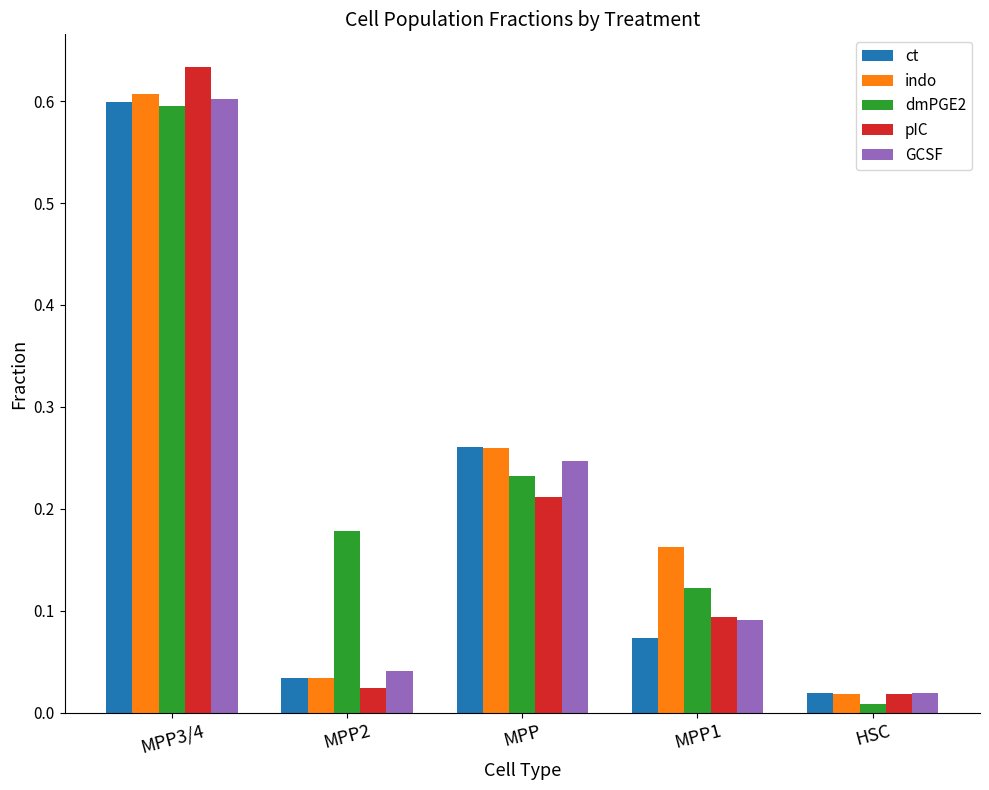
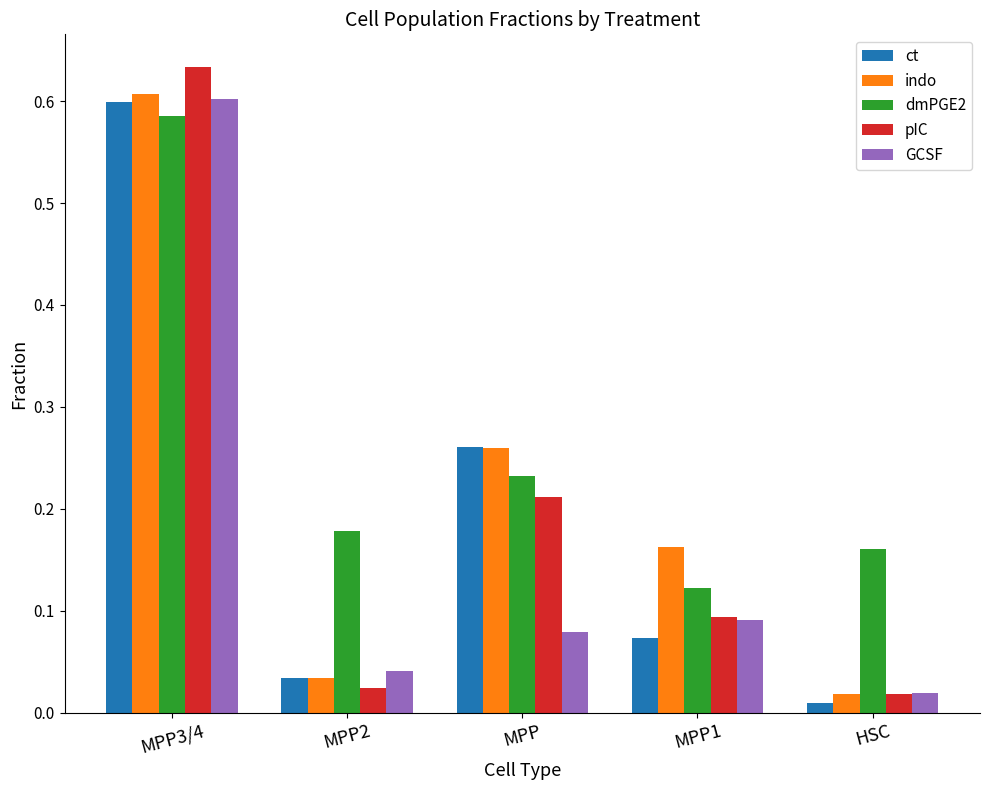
  {
    "ct": {
      "MPP3/4": 0.599,
      "MPP2": 0.034,
      "MPP": 0.261,
      "MPP1": 0.073,
-     "HSC": 0.019
+     "HSC": 0.009
    },
    "indo": {
      "MPP3/4": 0.607,
      "MPP2": 0.034,
      "MPP": 0.259,
      "MPP1": 0.162,
      "HSC": 0.018
    },
    "dmPGE2": {
-     "MPP3/4": 0.595,
+     "MPP3/4": 0.586,
      "MPP2": 0.179,
      "MPP": 0.232,
      "MPP1": 0.122,
-     "HSC": 0.009
+     "HSC": 0.160
    },
    "pIC": {
      "MPP3/4": 0.634,
      "MPP2": 0.024,
      "MPP": 0.212,
      "MPP1": 0.094,
      "HSC": 0.018
    },
    "GCSF": {
      "MPP3/4": 0.602,
      "MPP2": 0.041,
-     "MPP": 0.247,
+     "MPP": 0.079,
      "MPP1": 0.090,
      "HSC": 0.019
    }
  }
